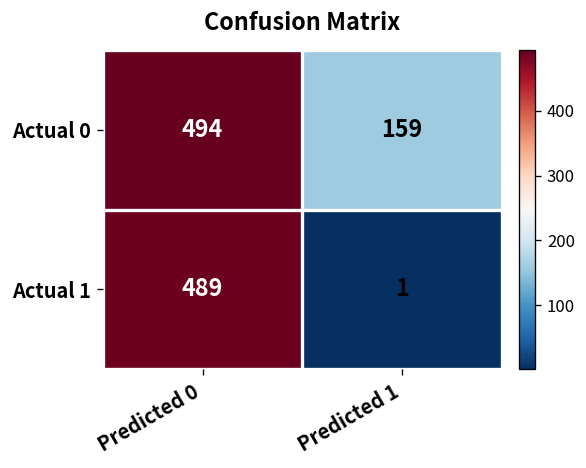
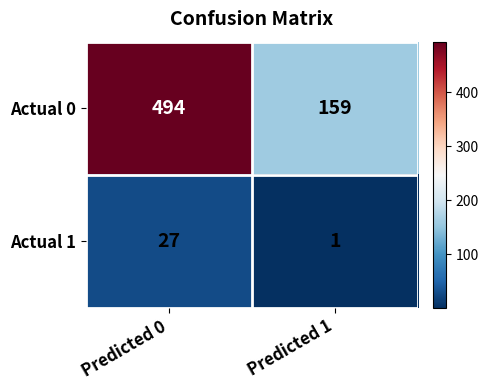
  {
    "Actual 0": {
      "Predicted 0": 494,
      "Predicted 1": 159
    },
    "Actual 1": {
-     "Predicted 0": 489,
+     "Predicted 0": 27,
      "Predicted 1": 1
    }
  }
